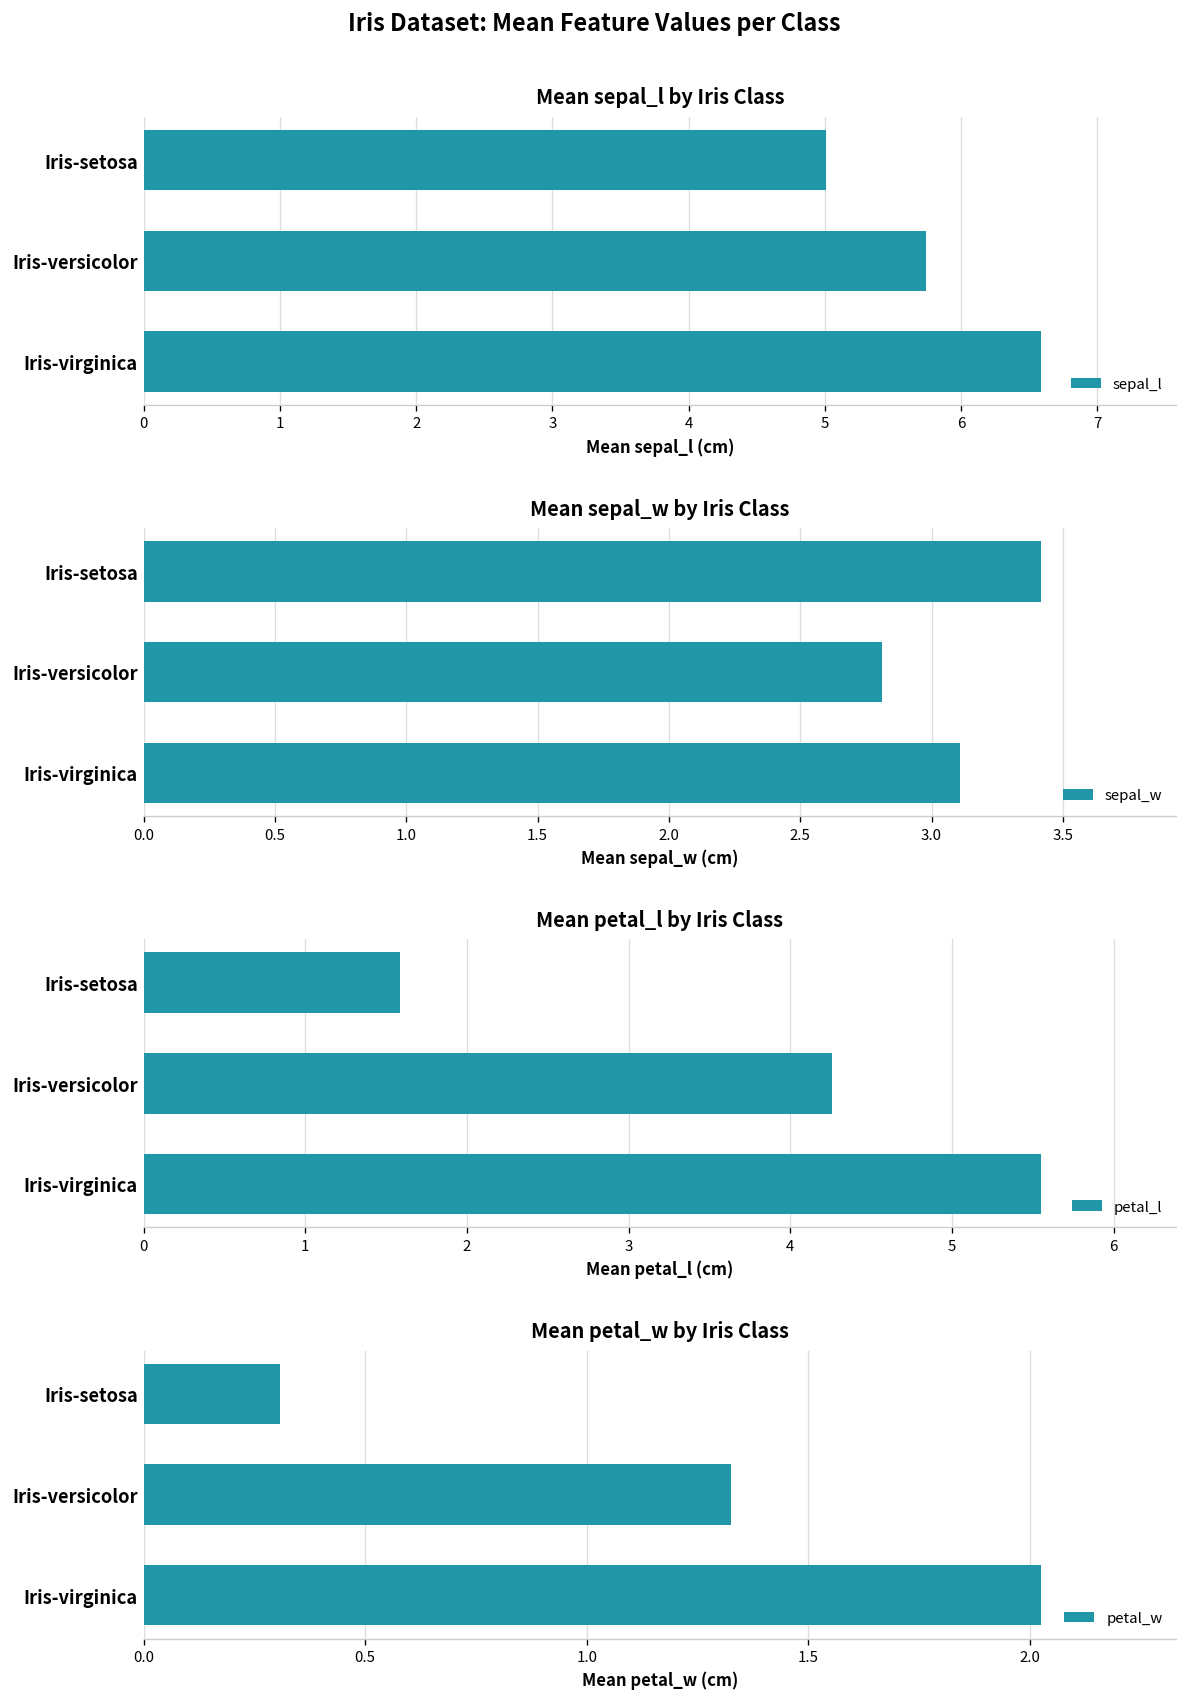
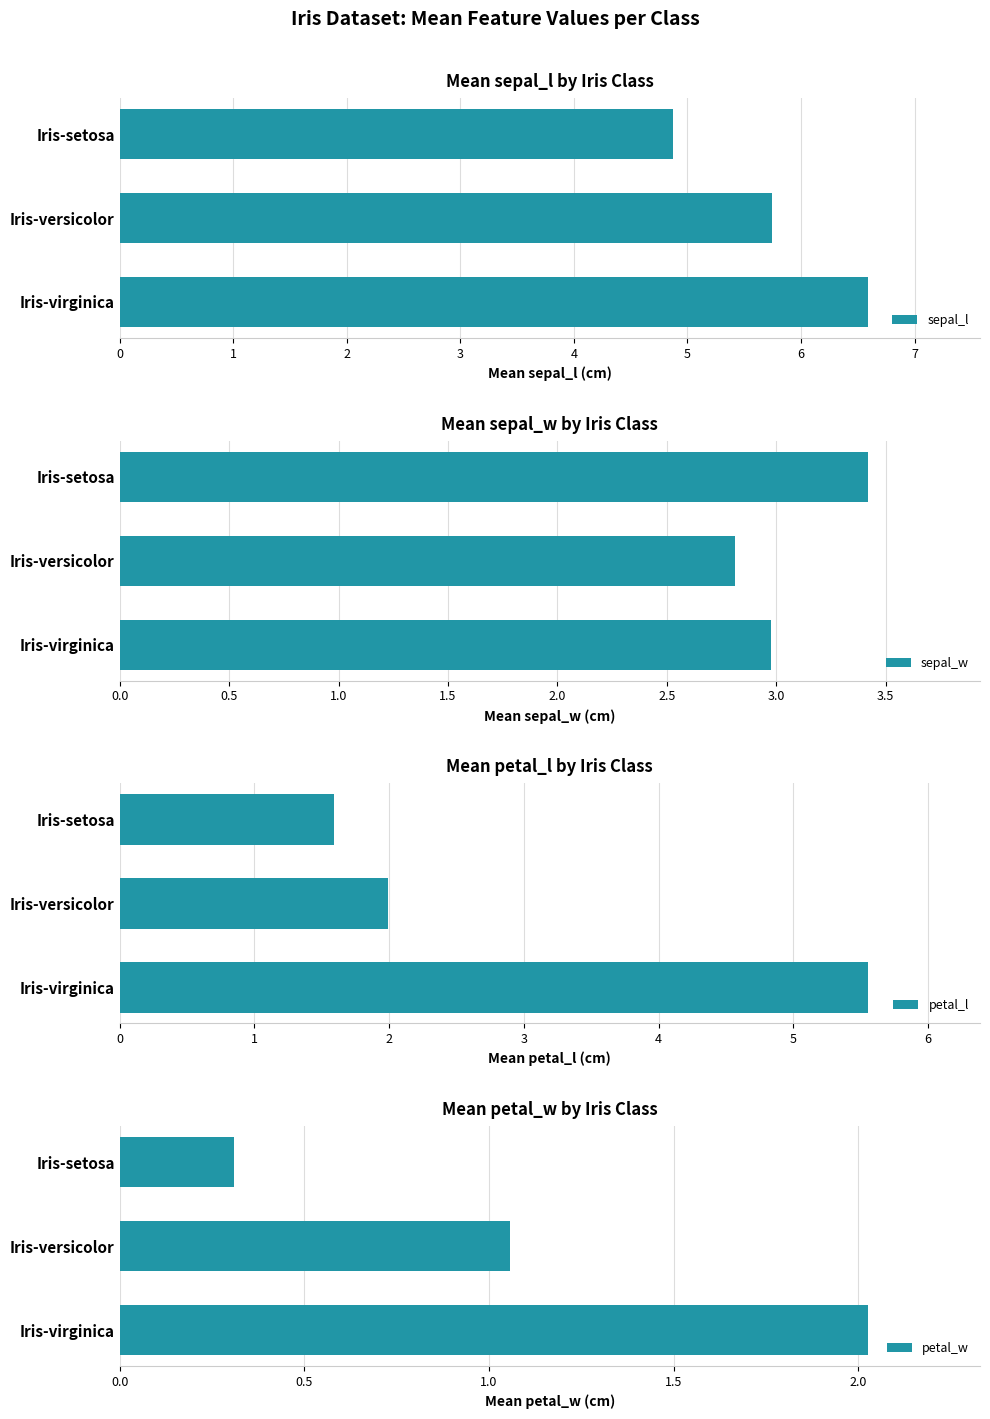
  {
    "Mean sepal_l by Iris Class": {
-     "Iris-setosa": 5.01,
+     "Iris-setosa": 4.87,
      "Iris-versicolor": 5.74,
      "Iris-virginica": 6.59
    },
    "Mean sepal_w by Iris Class": {
      "Iris-setosa": 3.42,
      "Iris-versicolor": 2.81,
-     "Iris-virginica": 3.11
+     "Iris-virginica": 2.97
    },
    "Mean petal_l by Iris Class": {
      "Iris-setosa": 1.59,
-     "Iris-versicolor": 4.26,
+     "Iris-versicolor": 1.99,
      "Iris-virginica": 5.55
    },
    "Mean petal_w by Iris Class": {
      "Iris-setosa": 0.31,
-     "Iris-versicolor": 1.33,
+     "Iris-versicolor": 1.06,
      "Iris-virginica": 2.03
    }
  }
